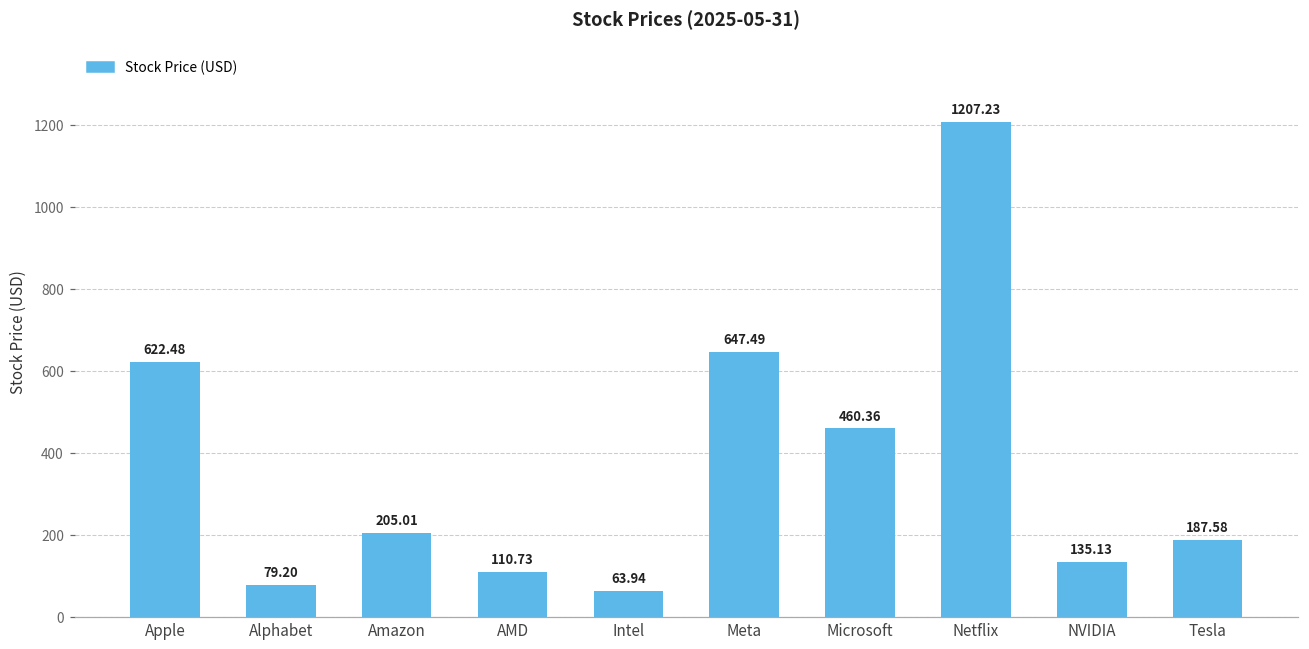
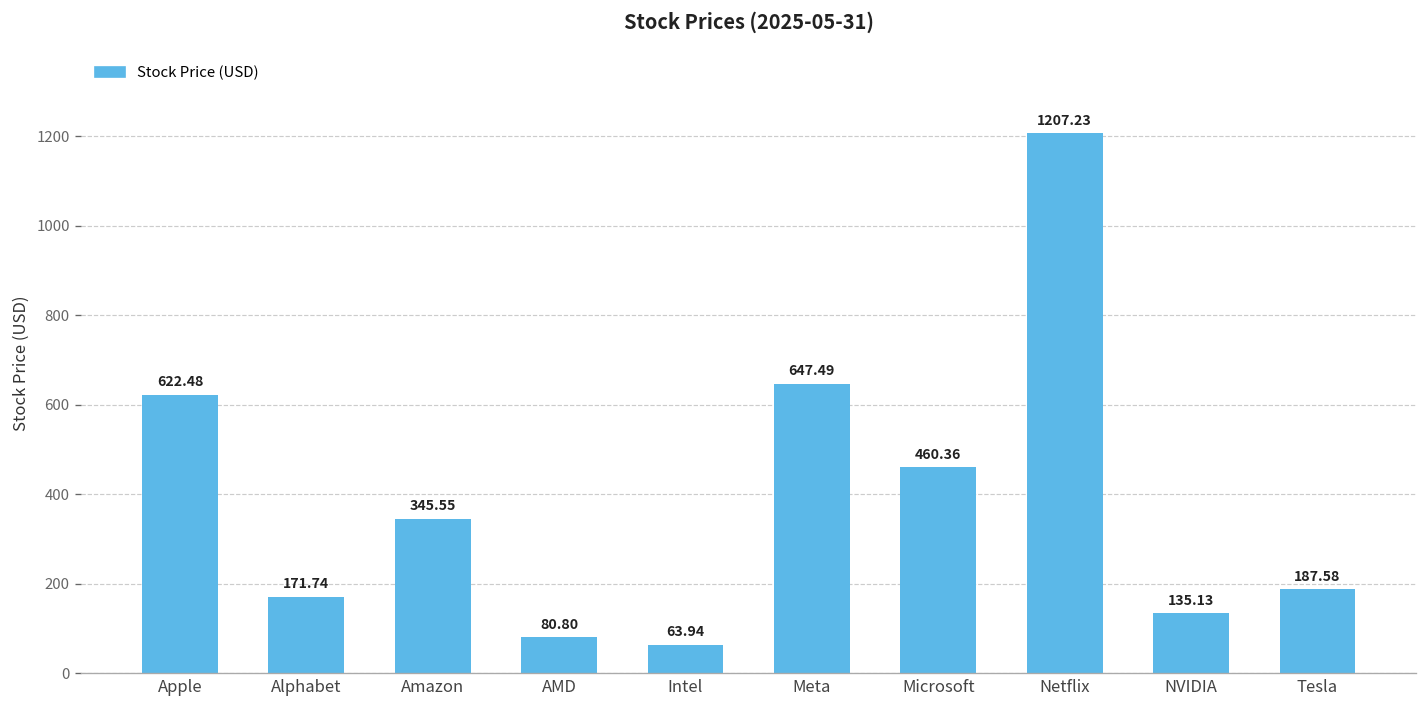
  {
    "Apple": 622.48,
-   "Alphabet": 79.20,
-   "Amazon": 205.01,
-   "AMD": 110.73,
+   "Alphabet": 171.74,
+   "Amazon": 345.55,
+   "AMD": 80.80,
    "Intel": 63.94,
    "Meta": 647.49,
    "Microsoft": 460.36,
    "Netflix": 1207.23,
    "NVIDIA": 135.13,
    "Tesla": 187.58
  }
